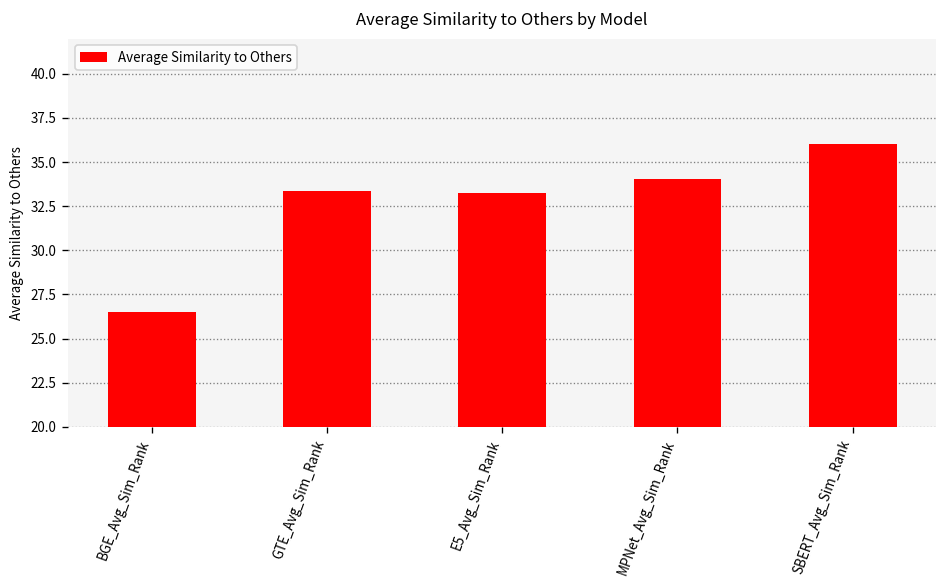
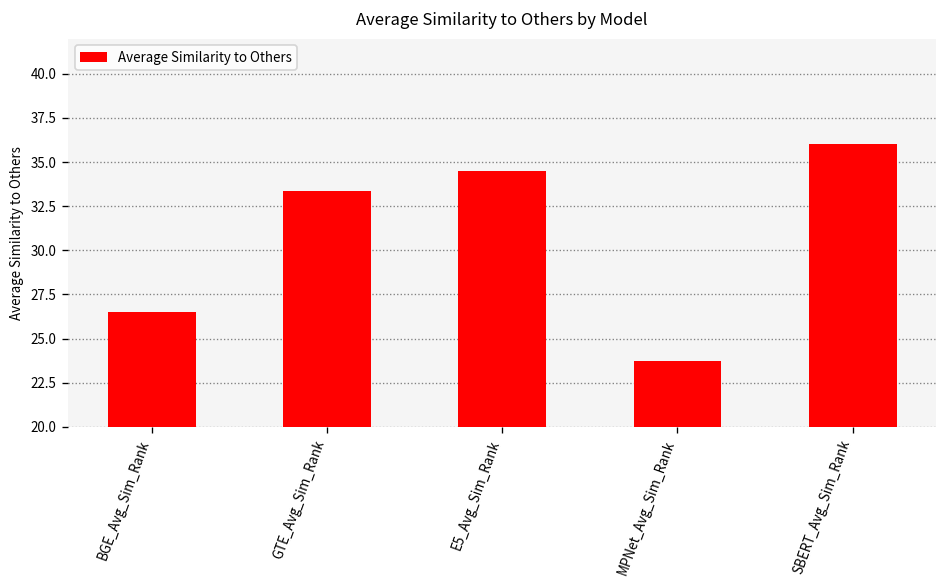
  {
    "BGE_Avg_Sim_Rank": 26.5,
    "GTE_Avg_Sim_Rank": 33.4,
-   "E5_Avg_Sim_Rank": 33.2,
-   "MPNet_Avg_Sim_Rank": 34.0,
+   "E5_Avg_Sim_Rank": 34.5,
+   "MPNet_Avg_Sim_Rank": 23.7,
    "SBERT_Avg_Sim_Rank": 36.0
  }
